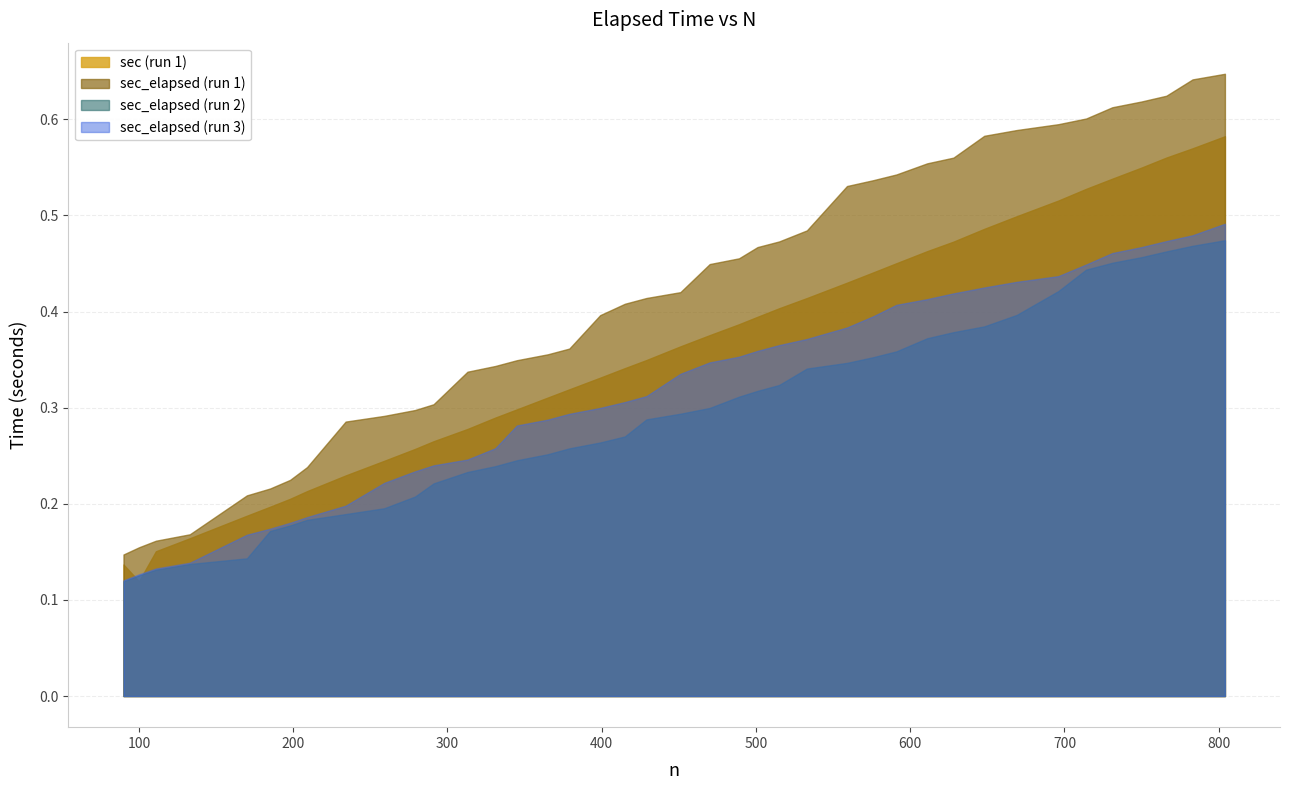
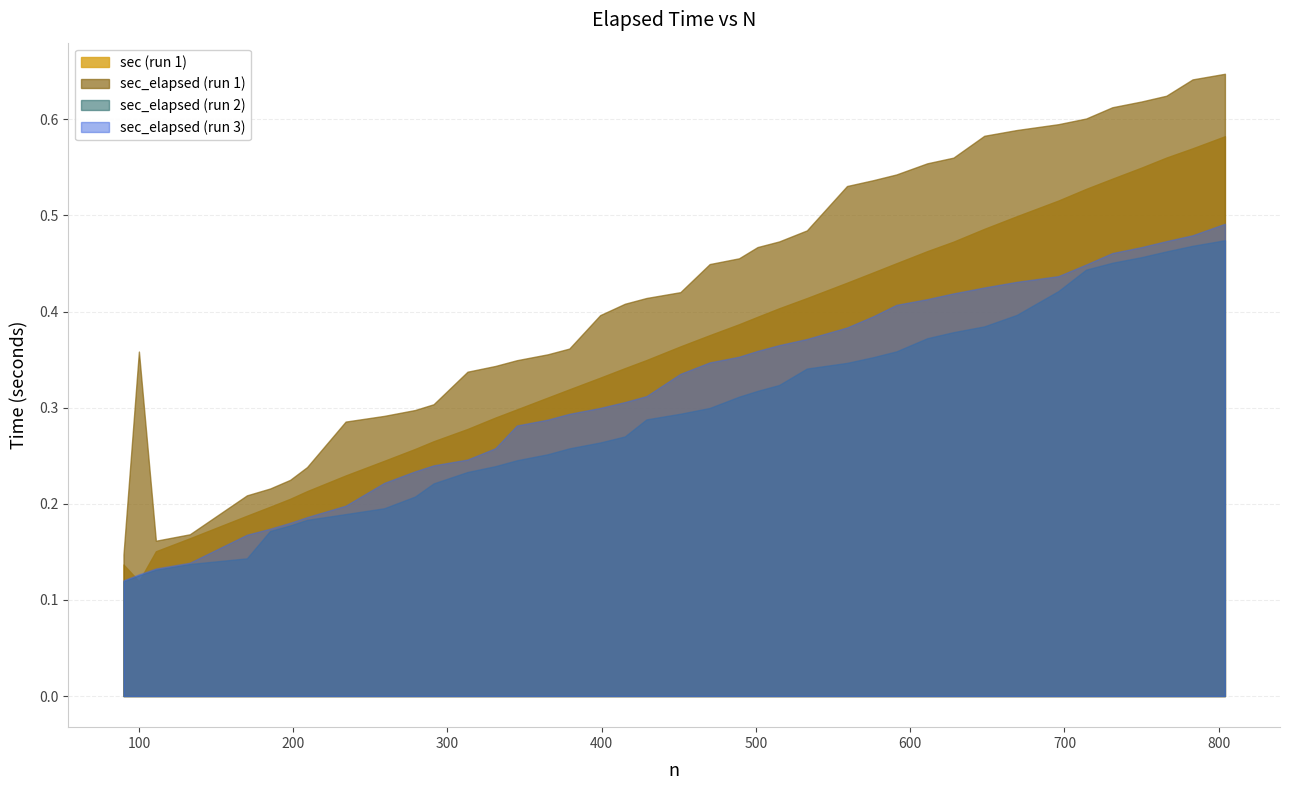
  {
    "sec (run 1)": {
      "100": 0.12
    },
    "sec_elapsed (run 1)": {
-     "100": 0.15
+     "100": 0.36
    }
  }
